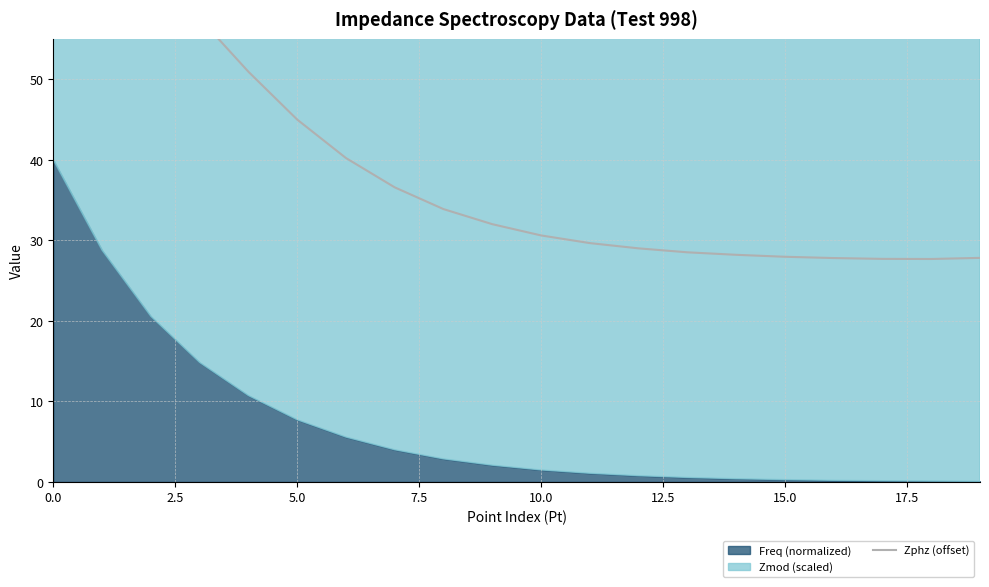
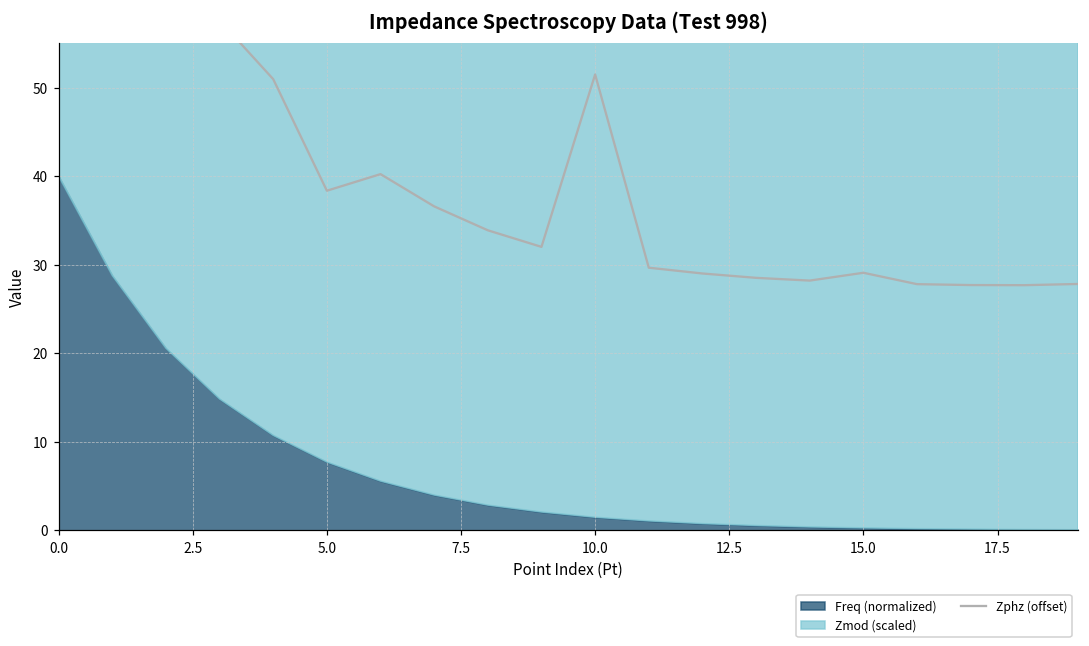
  {
    "Freq (normalized)": {
      "0.0": 40,
      "5.0": 8,
      "10.0": 1
    },
    "Zphz (offset)": {
-     "5.0": 45,
-     "10.0": 31,
-     "15.0": 28
+     "5.0": 38,
+     "10.0": 51,
+     "15.0": 29
    }
  }
